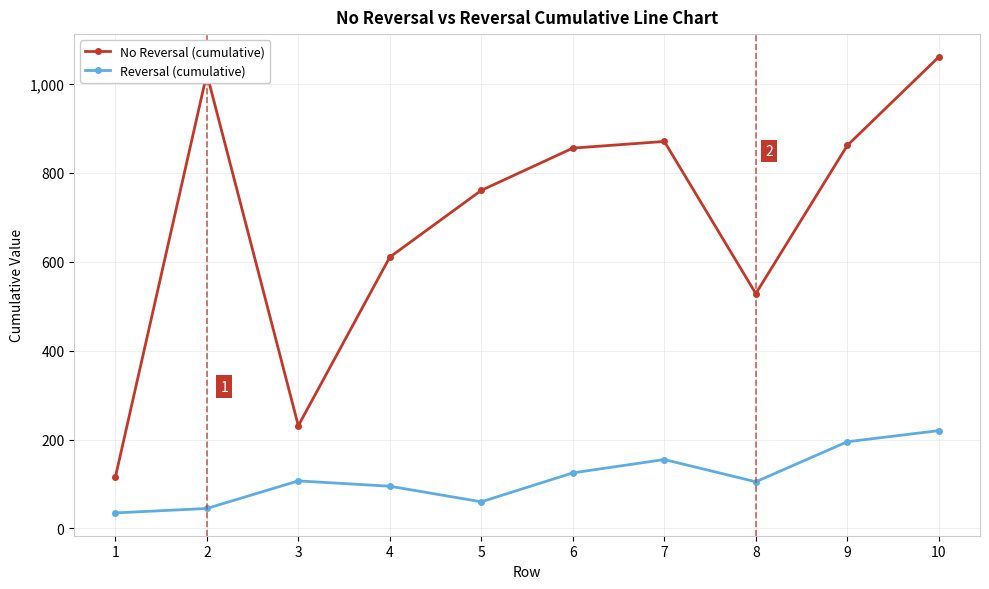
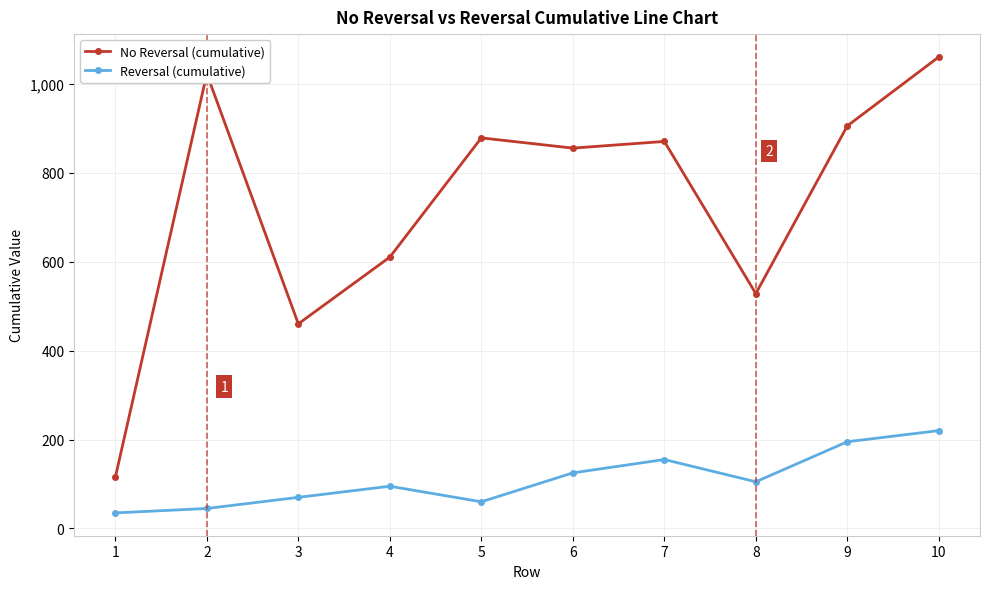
  {
    "No Reversal (cumulative)": {
      "1": "120",
-     "3": "230",
+     "3": "460",
      "4": "610",
-     "5": "760",
+     "5": "880",
      "6": "860",
      "7": "870",
      "8": "530",
-     "9": "860",
+     "9": "910",
      "10": "1,060"
    },
    "Reversal (cumulative)": {
      "1": "40",
      "2": "50",
-     "3": "110",
+     "3": "70",
      "4": "100",
      "5": "60",
      "6": "130",
      "7": "160",
      "8": "110",
      "9": "200",
      "10": "220"
    }
  }
